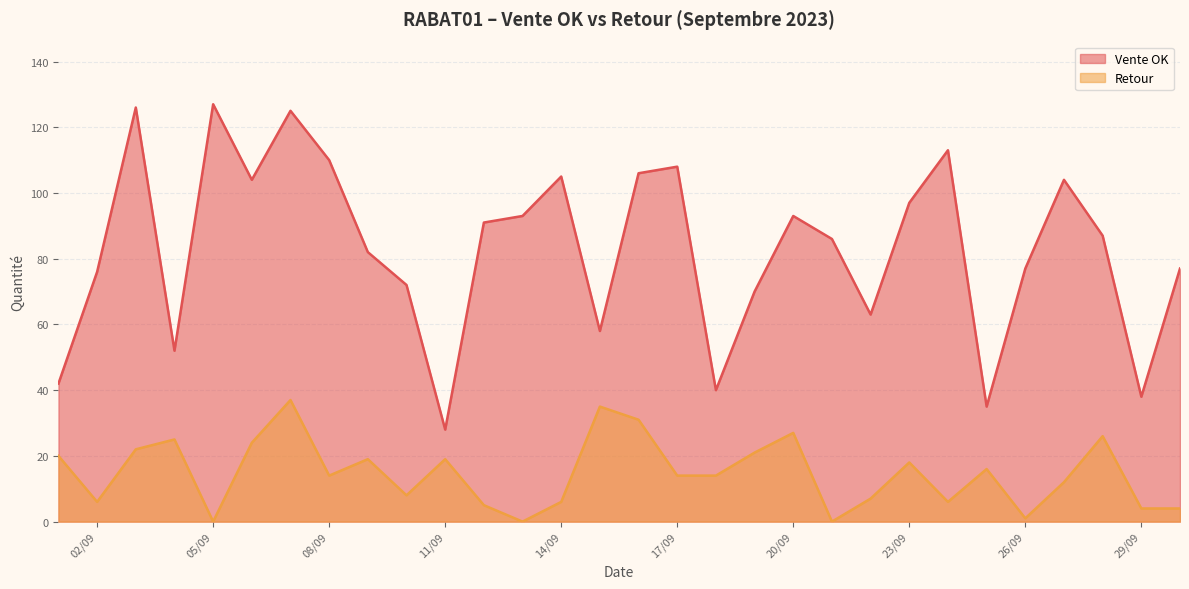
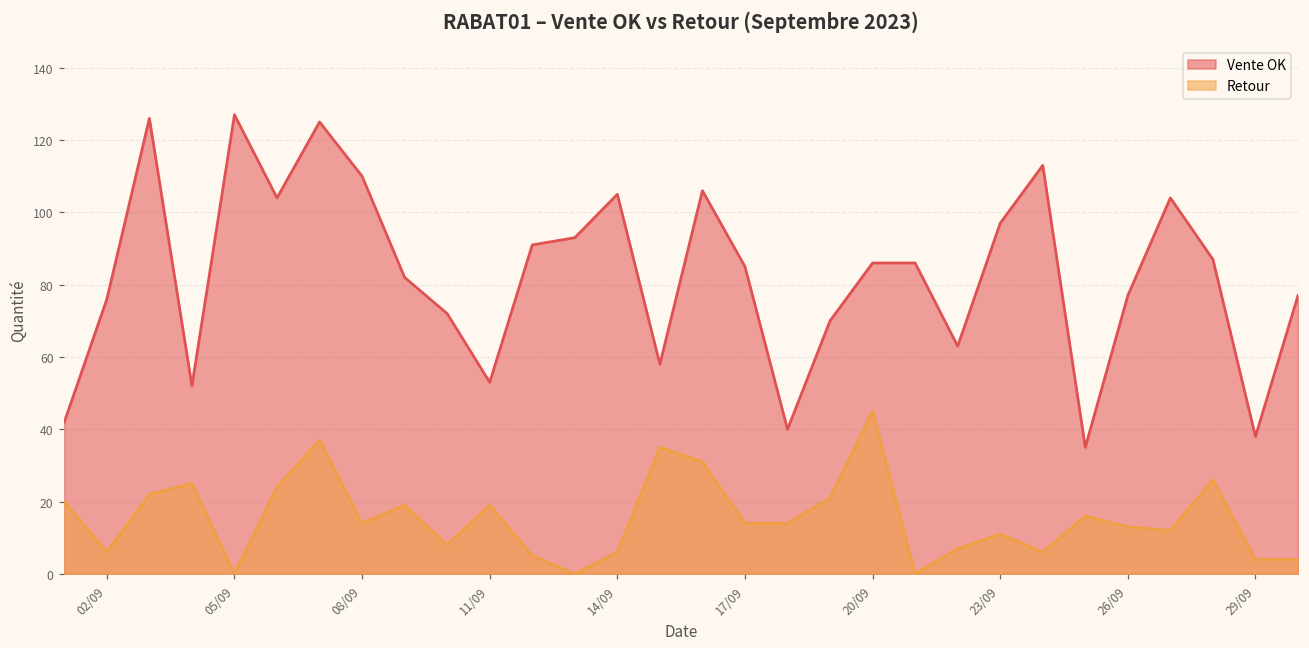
  {
    "Vente OK": {
      "02/09": 76,
      "05/09": 127,
      "08/09": 110,
-     "11/09": 28,
+     "11/09": 53,
      "14/09": 105,
-     "17/09": 108,
-     "20/09": 93,
+     "17/09": 85,
+     "20/09": 86,
      "23/09": 97,
      "26/09": 77,
      "29/09": 38
    },
    "Retour": {
      "02/09": 6,
      "05/09": 0,
      "08/09": 14,
      "11/09": 19,
      "14/09": 6,
      "17/09": 14,
-     "20/09": 27,
-     "23/09": 18,
-     "26/09": 1,
+     "20/09": 45,
+     "23/09": 11,
+     "26/09": 13,
      "29/09": 4
    }
  }
